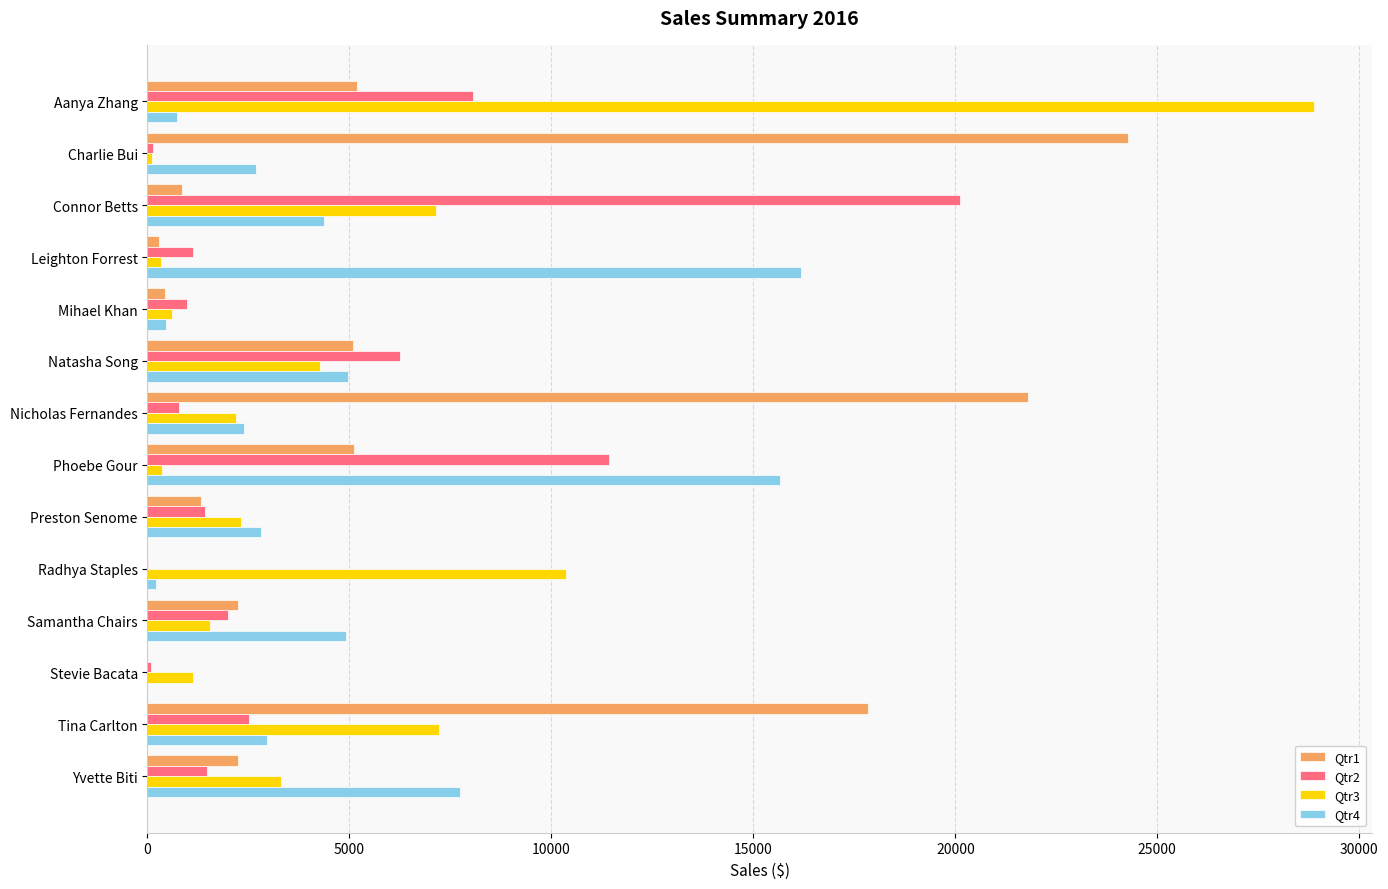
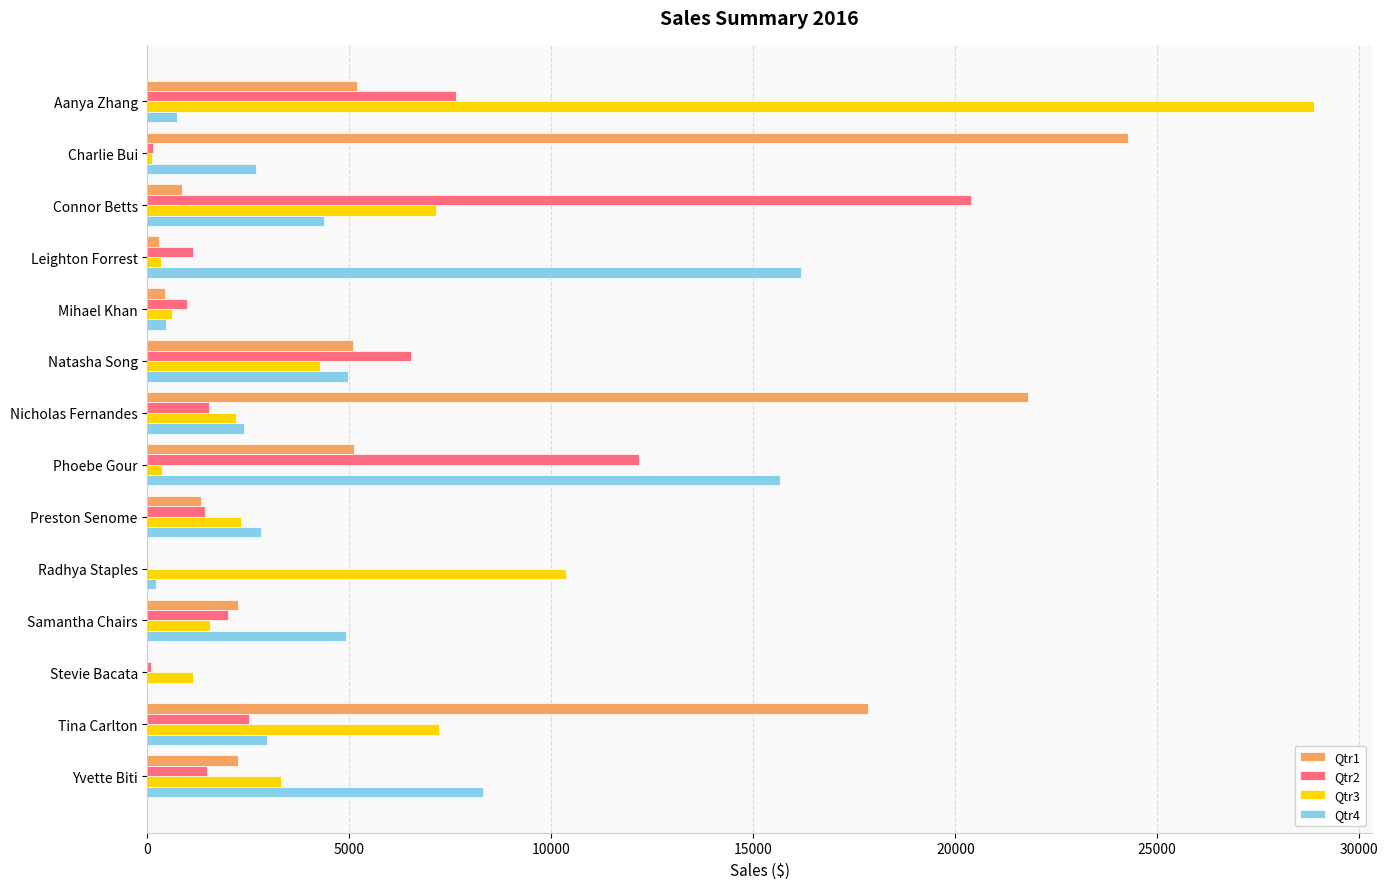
  {
    "Qtr1": {
      "Aanya Zhang": 5200,
      "Charlie Bui": 24300,
      "Connor Betts": 900,
      "Leighton Forrest": 300,
      "Mihael Khan": 400,
      "Natasha Song": 5100,
      "Nicholas Fernandes": 21800,
      "Phoebe Gour": 5100,
      "Preston Senome": 1300,
      "Radhya Staples": 0,
      "Samantha Chairs": 2200,
      "Stevie Bacata": 0,
      "Tina Carlton": 17800,
      "Yvette Biti": 2300
    },
    "Qtr2": {
-     "Aanya Zhang": 8100,
+     "Aanya Zhang": 7600,
      "Charlie Bui": 100,
-     "Connor Betts": 20100,
+     "Connor Betts": 20400,
      "Leighton Forrest": 1100,
      "Mihael Khan": 1000,
-     "Natasha Song": 6300,
-     "Nicholas Fernandes": 800,
-     "Phoebe Gour": 11400,
+     "Natasha Song": 6500,
+     "Nicholas Fernandes": 1500,
+     "Phoebe Gour": 12200,
      "Preston Senome": 1400,
      "Samantha Chairs": 2000,
      "Stevie Bacata": 100,
      "Tina Carlton": 2500,
      "Yvette Biti": 1500
    },
    "Qtr3": {
      "Aanya Zhang": 28900,
      "Charlie Bui": 100,
      "Connor Betts": 7100,
      "Leighton Forrest": 300,
      "Mihael Khan": 600,
      "Natasha Song": 4300,
      "Nicholas Fernandes": 2200,
      "Phoebe Gour": 400,
      "Preston Senome": 2300,
      "Radhya Staples": 10400,
      "Samantha Chairs": 1500,
      "Stevie Bacata": 1100,
      "Tina Carlton": 7200,
      "Yvette Biti": 3300
    },
    "Qtr4": {
      "Aanya Zhang": 700,
      "Charlie Bui": 2700,
      "Connor Betts": 4400,
      "Leighton Forrest": 16200,
      "Mihael Khan": 500,
      "Natasha Song": 5000,
      "Nicholas Fernandes": 2400,
      "Phoebe Gour": 15700,
      "Preston Senome": 2800,
      "Radhya Staples": 200,
      "Samantha Chairs": 4900,
      "Stevie Bacata": 0,
      "Tina Carlton": 3000,
-     "Yvette Biti": 7700
+     "Yvette Biti": 8300
    }
  }
